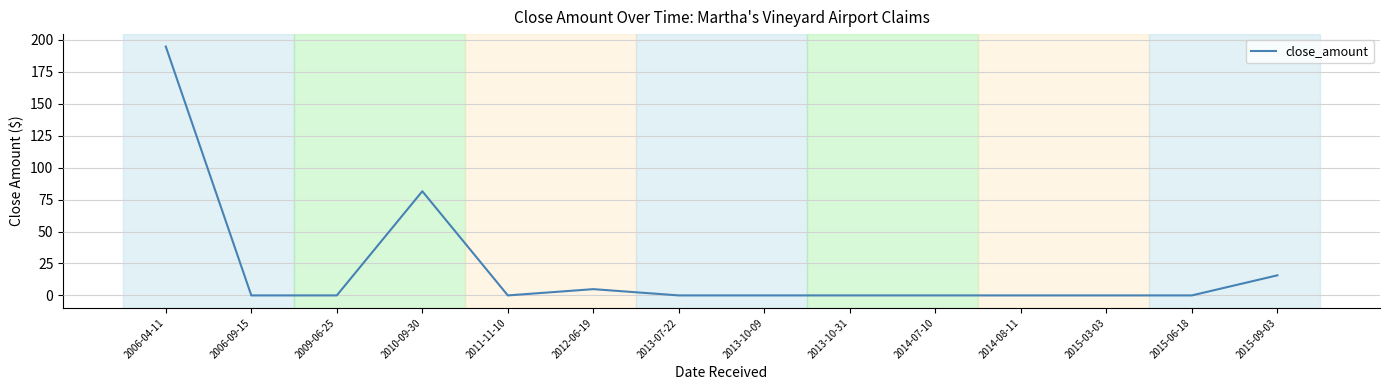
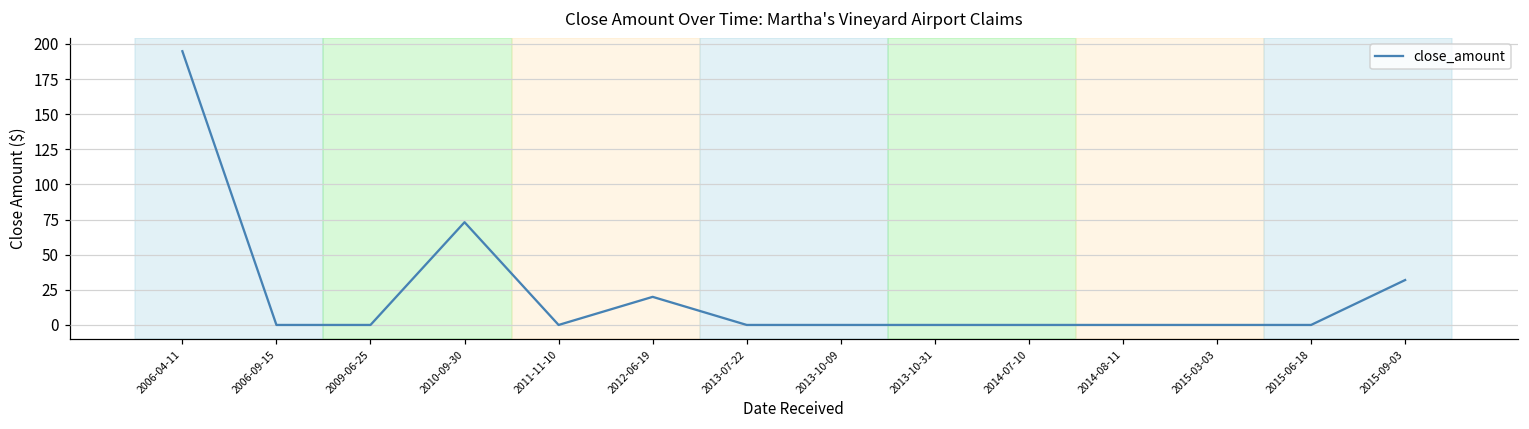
  {
    "2006-04-11": 195,
    "2006-09-15": 0,
    "2009-06-25": 0,
-   "2010-09-30": 82,
+   "2010-09-30": 73,
    "2011-11-10": 0,
-   "2012-06-19": 5,
+   "2012-06-19": 20,
    "2013-07-22": 0,
    "2013-10-09": 0,
    "2013-10-31": 0,
    "2014-07-10": 0,
    "2014-08-11": 0,
    "2015-03-03": 0,
    "2015-06-18": 0,
-   "2015-09-03": 16
+   "2015-09-03": 32
  }
